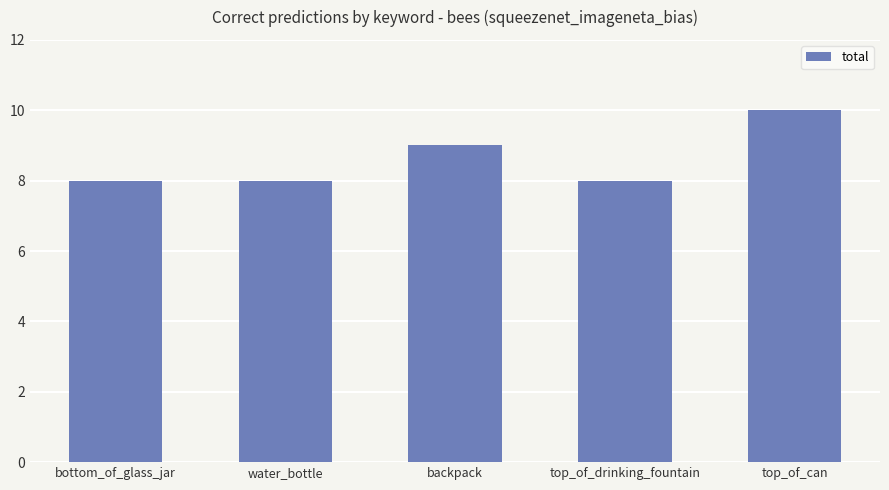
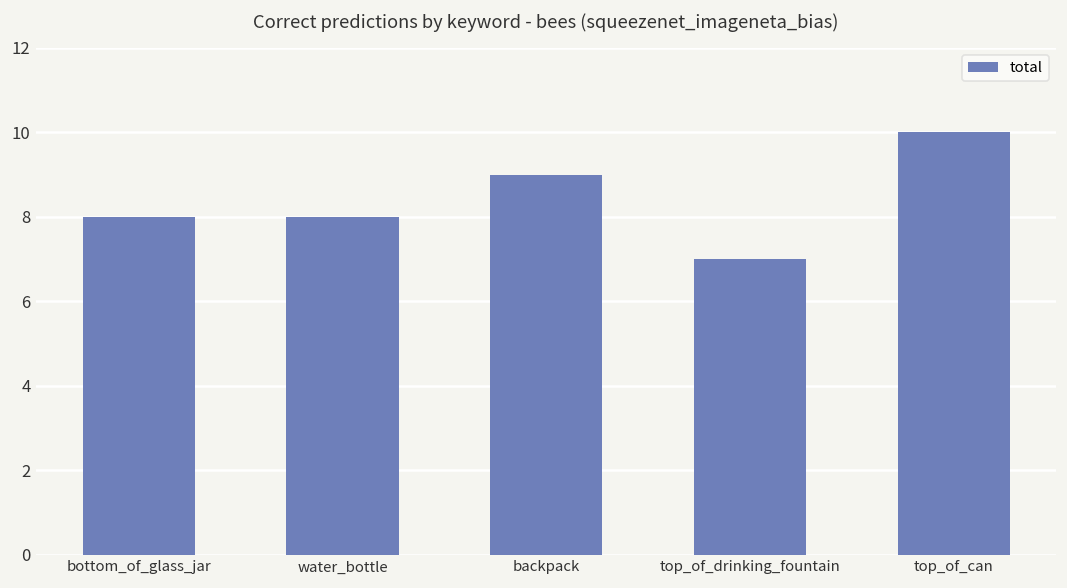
  {
    "bottom_of_glass_jar": 8,
    "water_bottle": 8,
    "backpack": 9,
-   "top_of_drinking_fountain": 8,
+   "top_of_drinking_fountain": 7,
    "top_of_can": 10
  }
